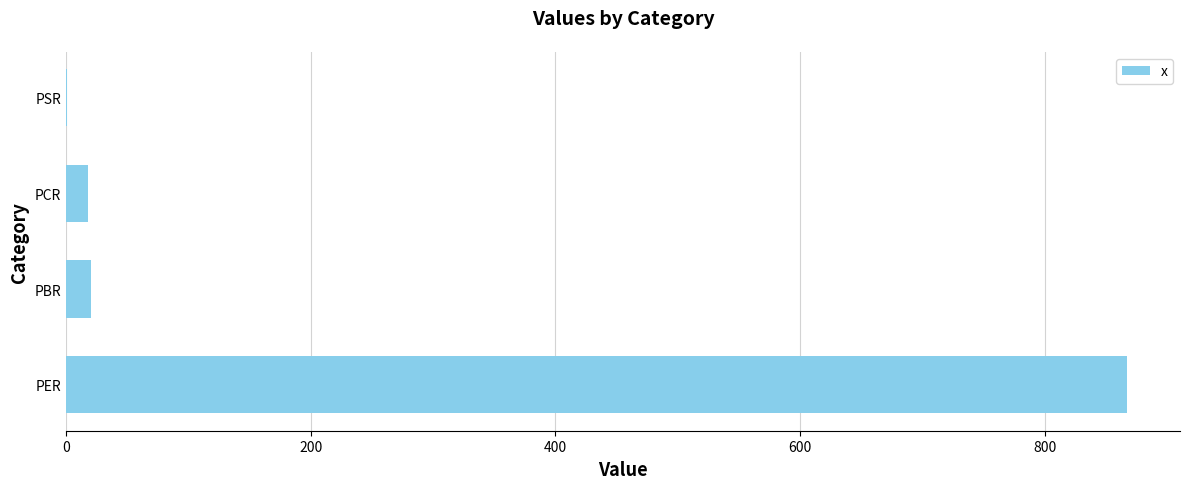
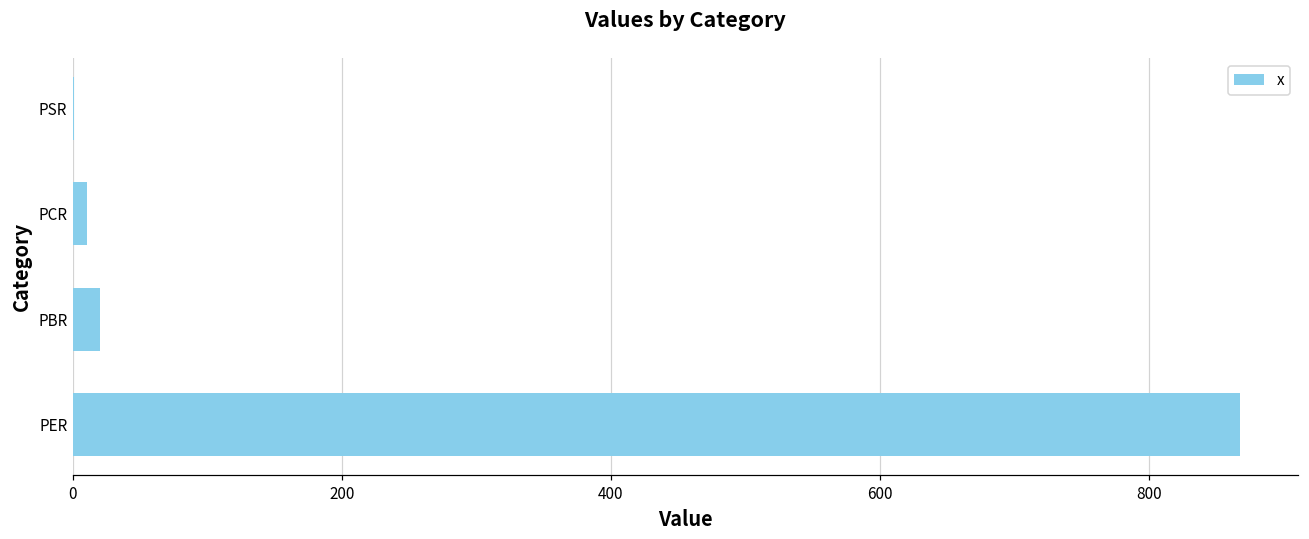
  {
-   "PCR": 18,
+   "PCR": 10,
    "PBR": 21,
    "PER": 867
  }
